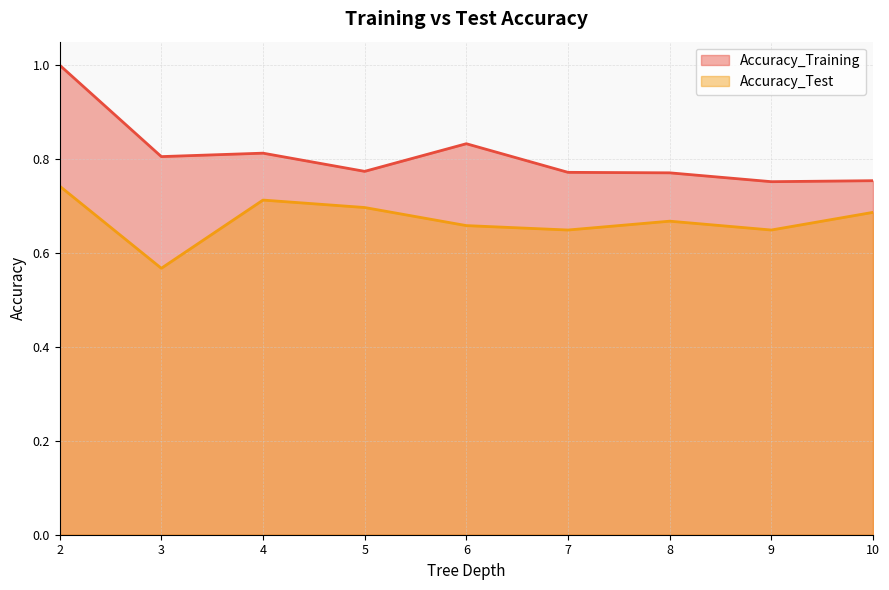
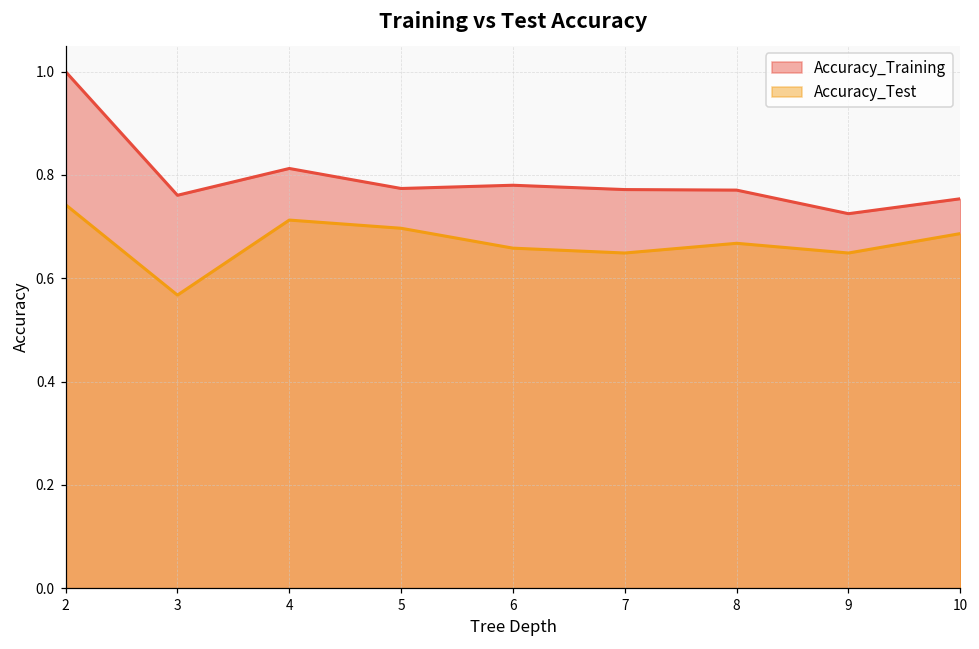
  {
    "Accuracy_Training": {
      "2": 1.00,
-     "3": 0.81,
+     "3": 0.76,
      "4": 0.81,
      "5": 0.77,
-     "6": 0.83,
+     "6": 0.78,
      "7": 0.77,
      "8": 0.77,
-     "9": 0.75,
+     "9": 0.73,
      "10": 0.75
    },
    "Accuracy_Test": {
      "2": 0.74,
      "3": 0.57,
      "4": 0.71,
      "5": 0.70,
      "6": 0.66,
      "7": 0.65,
      "8": 0.67,
      "9": 0.65,
      "10": 0.69
    }
  }
